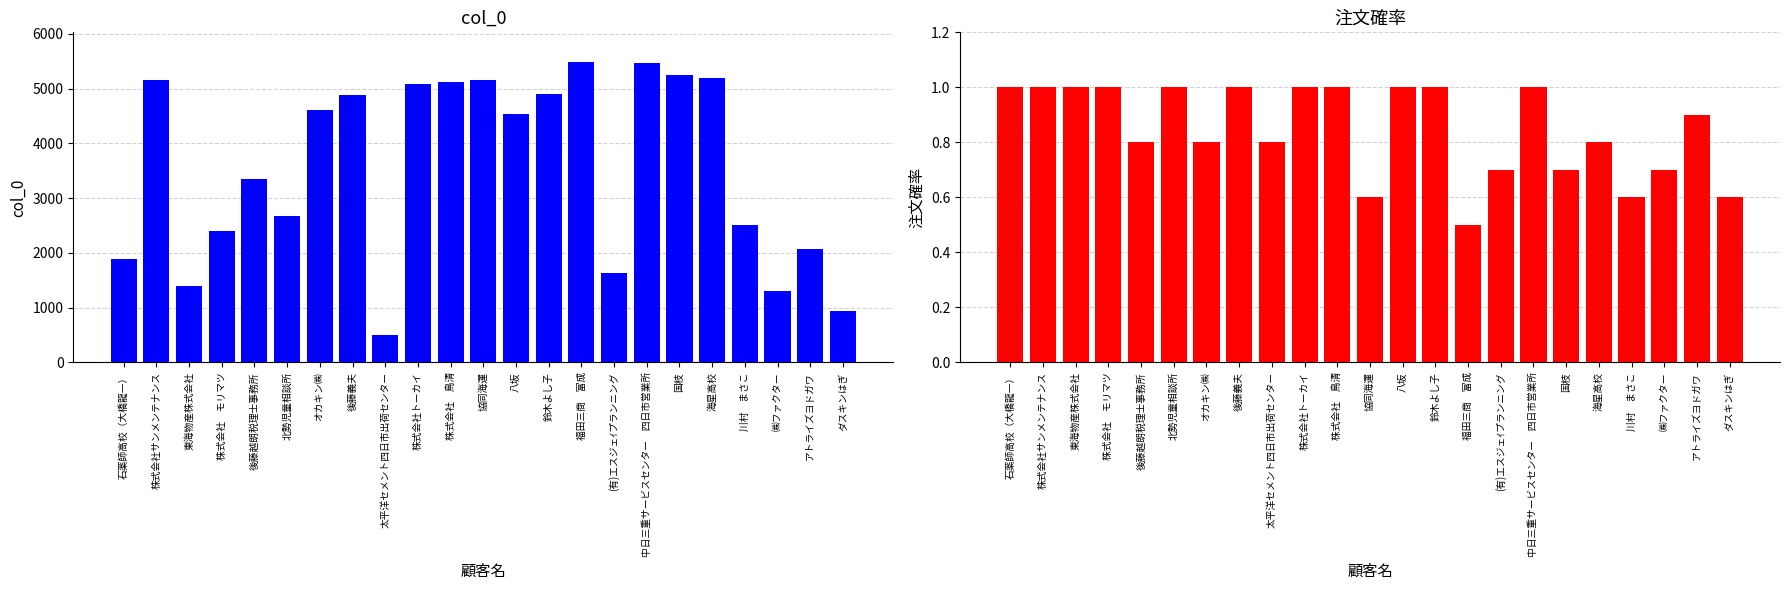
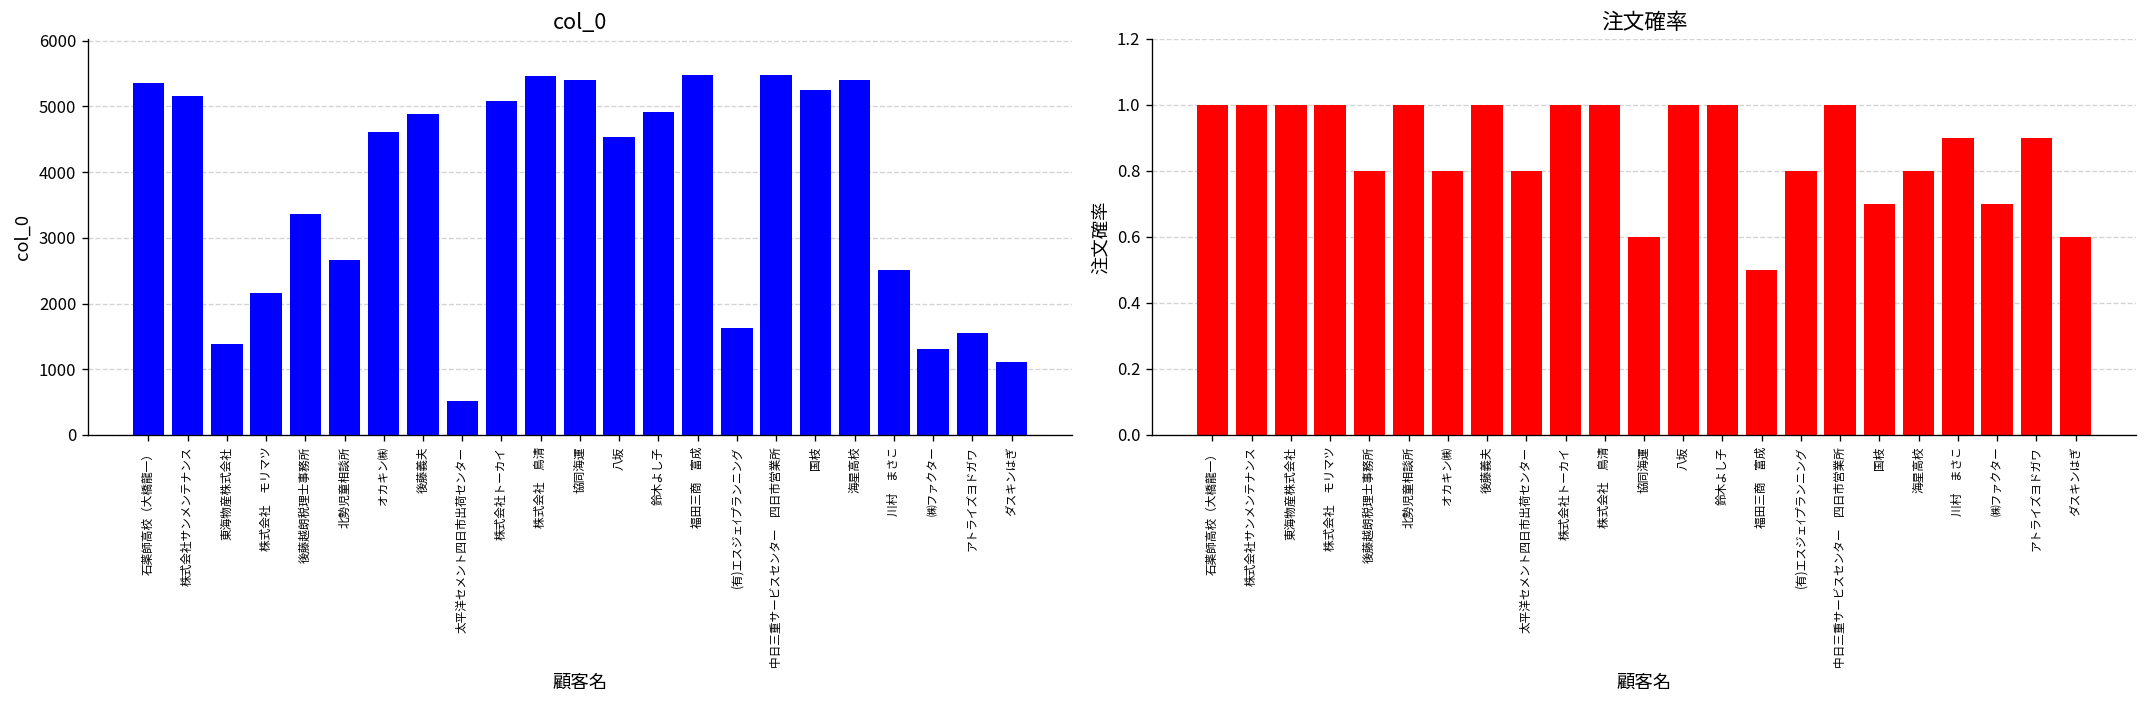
  {
    "col_0": {
-     "石薬師高校（大橋龍一）": 1900,
+     "石薬師高校（大橋龍一）": 5400,
      "株式会社サンメンテナンス": 5200,
      "東海物産株式会社": 1400,
-     "株式会社 モリマツ": 2400,
+     "株式会社 モリマツ": 2200,
      "後藤越朗税理士事務所": 3400,
      "北勢児童相談所": 2700,
      "オカキン㈱": 4600,
      "後藤義夫": 4900,
      "太平洋セメント四日市出荷センター": 500,
      "株式会社トーカイ": 5100,
-     "株式会社 鳥清": 5100,
-     "協同海運": 5200,
+     "株式会社 鳥清": 5500,
+     "協同海運": 5400,
      "八坂": 4500,
      "鈴木よし子": 4900,
      "福田三商 富成": 5500,
      "(有)エスジェｲプランニング": 1600,
      "中日三重サービスセンター 四日市営業所": 5500,
      "国枝": 5200,
-     "海星高校": 5200,
+     "海星高校": 5400,
      "川村 まさこ": 2500,
      "㈱ファクター": 1300,
-     "アトライズヨドガワ": 2100,
-     "ダスキンはぎ": 900
+     "アトライズヨドガワ": 1500,
+     "ダスキンはぎ": 1100
    },
    "注文確率": {
      "石薬師高校（大橋龍一）": 1.0,
      "株式会社サンメンテナンス": 1.0,
      "東海物産株式会社": 1.0,
      "株式会社 モリマツ": 1.0,
      "後藤越朗税理士事務所": 0.8,
      "北勢児童相談所": 1.0,
      "オカキン㈱": 0.8,
      "後藤義夫": 1.0,
      "太平洋セメント四日市出荷センター": 0.8,
      "株式会社トーカイ": 1.0,
      "株式会社 鳥清": 1.0,
      "協同海運": 0.6,
      "八坂": 1.0,
      "鈴木よし子": 1.0,
      "福田三商 富成": 0.5,
-     "(有)エスジェｲプランニング": 0.7,
+     "(有)エスジェｲプランニング": 0.8,
      "中日三重サービスセンター 四日市営業所": 1.0,
      "国枝": 0.7,
      "海星高校": 0.8,
-     "川村 まさこ": 0.6,
+     "川村 まさこ": 0.9,
      "㈱ファクター": 0.7,
      "アトライズヨドガワ": 0.9,
      "ダスキンはぎ": 0.6
    }
  }
